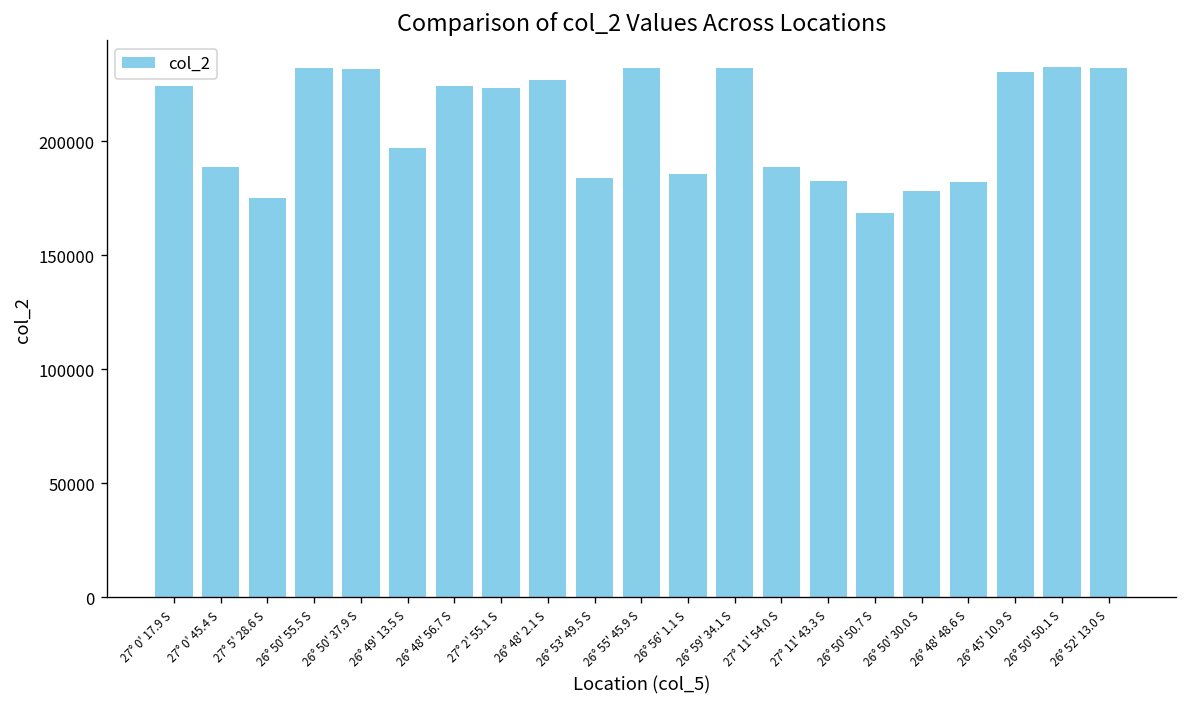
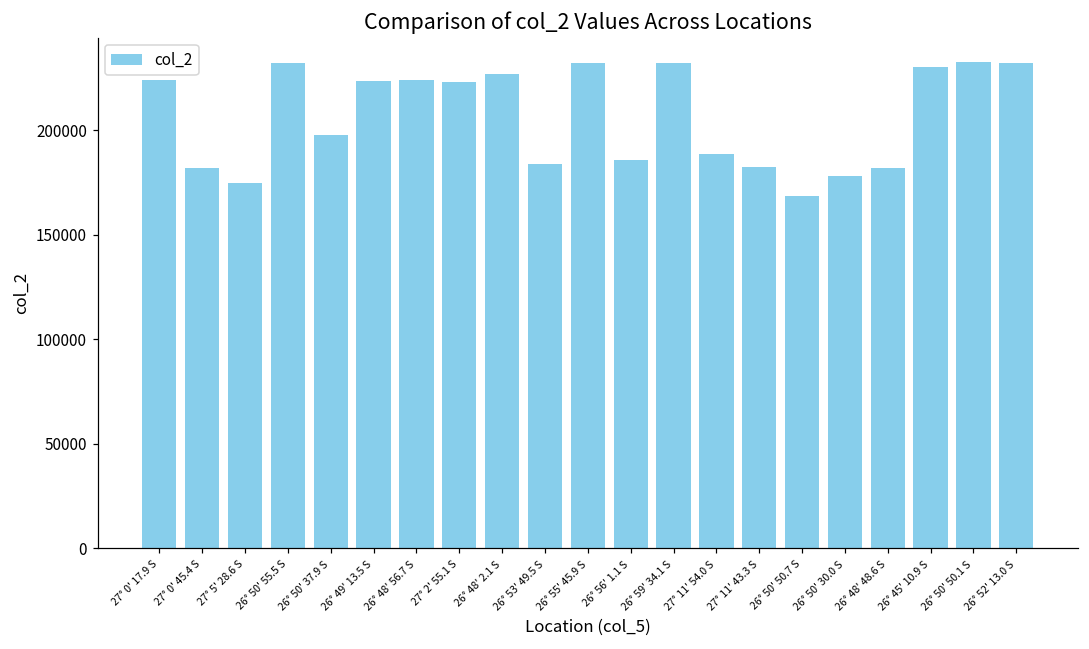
  {
    "27° 0' 17.9 S": 224000,
-   "27° 0' 45.4 S": 189000,
+   "27° 0' 45.4 S": 182000,
    "27° 5' 28.6 S": 175000,
    "26° 50' 55.5 S": 232000,
-   "26° 50' 37.9 S": 232000,
-   "26° 49' 13.5 S": 197000,
+   "26° 50' 37.9 S": 198000,
+   "26° 49' 13.5 S": 224000,
    "26° 48' 56.7 S": 224000,
    "27° 2' 55.1 S": 223000,
    "26° 48' 2.1 S": 227000,
    "26° 53' 49.5 S": 184000,
    "26° 55' 45.9 S": 232000,
    "26° 56' 1.1 S": 186000,
    "26° 59' 34.1 S": 232000,
    "27° 11' 54.0 S": 189000,
    "27° 11' 43.3 S": 182000,
    "26° 50' 50.7 S": 168000,
    "26° 50' 30.0 S": 178000,
    "26° 48' 48.6 S": 182000,
    "26° 45' 10.9 S": 230000,
    "26° 50' 50.1 S": 233000,
    "26° 52' 13.0 S": 232000
  }
